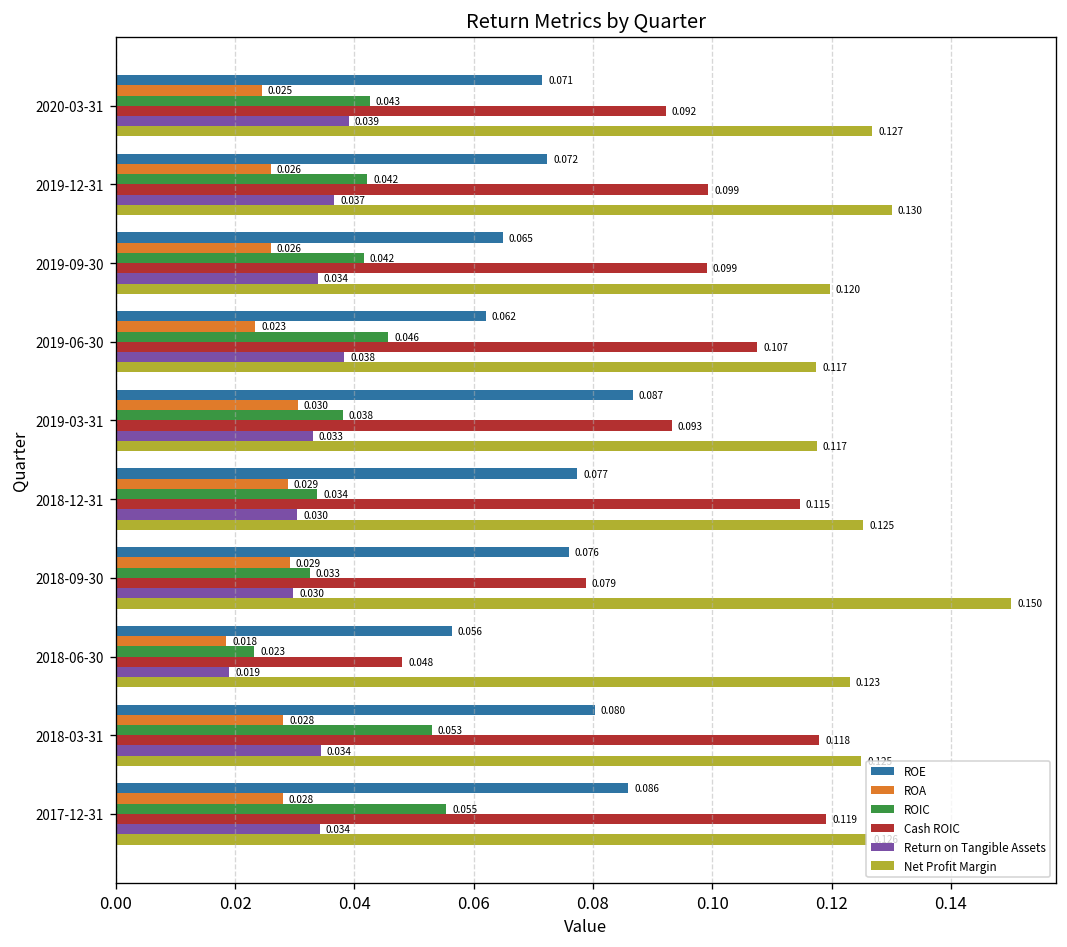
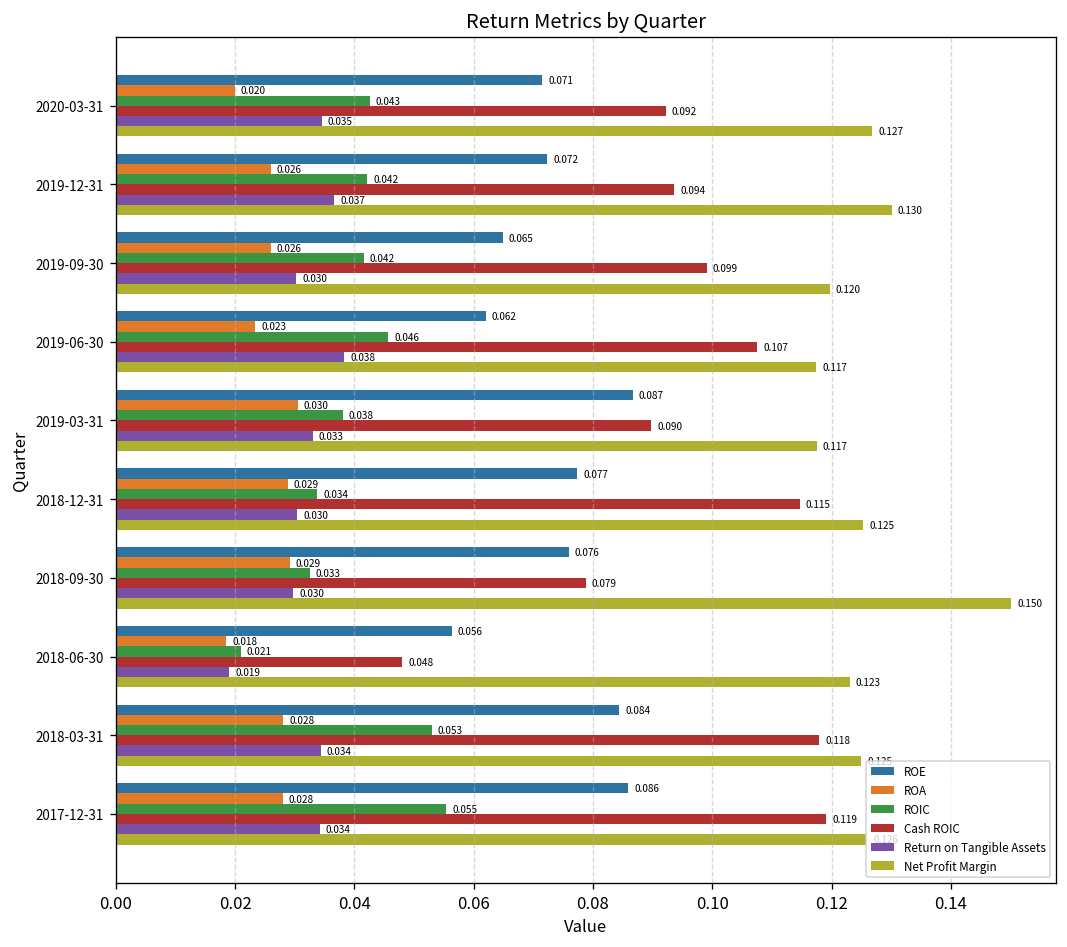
  {
    "ROE": {
      "2020-03-31": 0.071,
      "2019-12-31": 0.072,
      "2019-09-30": 0.065,
      "2019-06-30": 0.062,
      "2019-03-31": 0.087,
      "2018-12-31": 0.077,
      "2018-09-30": 0.076,
      "2018-06-30": 0.056,
-     "2018-03-31": 0.080,
+     "2018-03-31": 0.084,
      "2017-12-31": 0.086
    },
    "ROA": {
-     "2020-03-31": 0.025,
+     "2020-03-31": 0.020,
      "2019-12-31": 0.026,
      "2019-09-30": 0.026,
      "2019-06-30": 0.023,
      "2019-03-31": 0.030,
      "2018-12-31": 0.029,
      "2018-09-30": 0.029,
      "2018-06-30": 0.018,
      "2018-03-31": 0.028,
      "2017-12-31": 0.028
    },
    "ROIC": {
      "2020-03-31": 0.043,
      "2019-12-31": 0.042,
      "2019-09-30": 0.042,
      "2019-06-30": 0.046,
      "2019-03-31": 0.038,
      "2018-12-31": 0.034,
      "2018-09-30": 0.033,
-     "2018-06-30": 0.023,
+     "2018-06-30": 0.021,
      "2018-03-31": 0.053,
      "2017-12-31": 0.055
    },
    "Cash ROIC": {
      "2020-03-31": 0.092,
-     "2019-12-31": 0.099,
+     "2019-12-31": 0.094,
      "2019-09-30": 0.099,
      "2019-06-30": 0.107,
-     "2019-03-31": 0.093,
+     "2019-03-31": 0.090,
      "2018-12-31": 0.115,
      "2018-09-30": 0.079,
      "2018-06-30": 0.048,
      "2018-03-31": 0.118,
      "2017-12-31": 0.119
    },
    "Return on Tangible Assets": {
-     "2020-03-31": 0.039,
+     "2020-03-31": 0.035,
      "2019-12-31": 0.037,
-     "2019-09-30": 0.034,
+     "2019-09-30": 0.030,
      "2019-06-30": 0.038,
      "2019-03-31": 0.033,
      "2018-12-31": 0.030,
      "2018-09-30": 0.030,
      "2018-06-30": 0.019,
      "2018-03-31": 0.034,
      "2017-12-31": 0.034
    },
    "Net Profit Margin": {
      "2020-03-31": 0.127,
      "2019-12-31": 0.130,
      "2019-09-30": 0.120,
      "2019-06-30": 0.117,
      "2019-03-31": 0.117,
      "2018-12-31": 0.125,
      "2018-09-30": 0.150,
      "2018-06-30": 0.123
    }
  }
